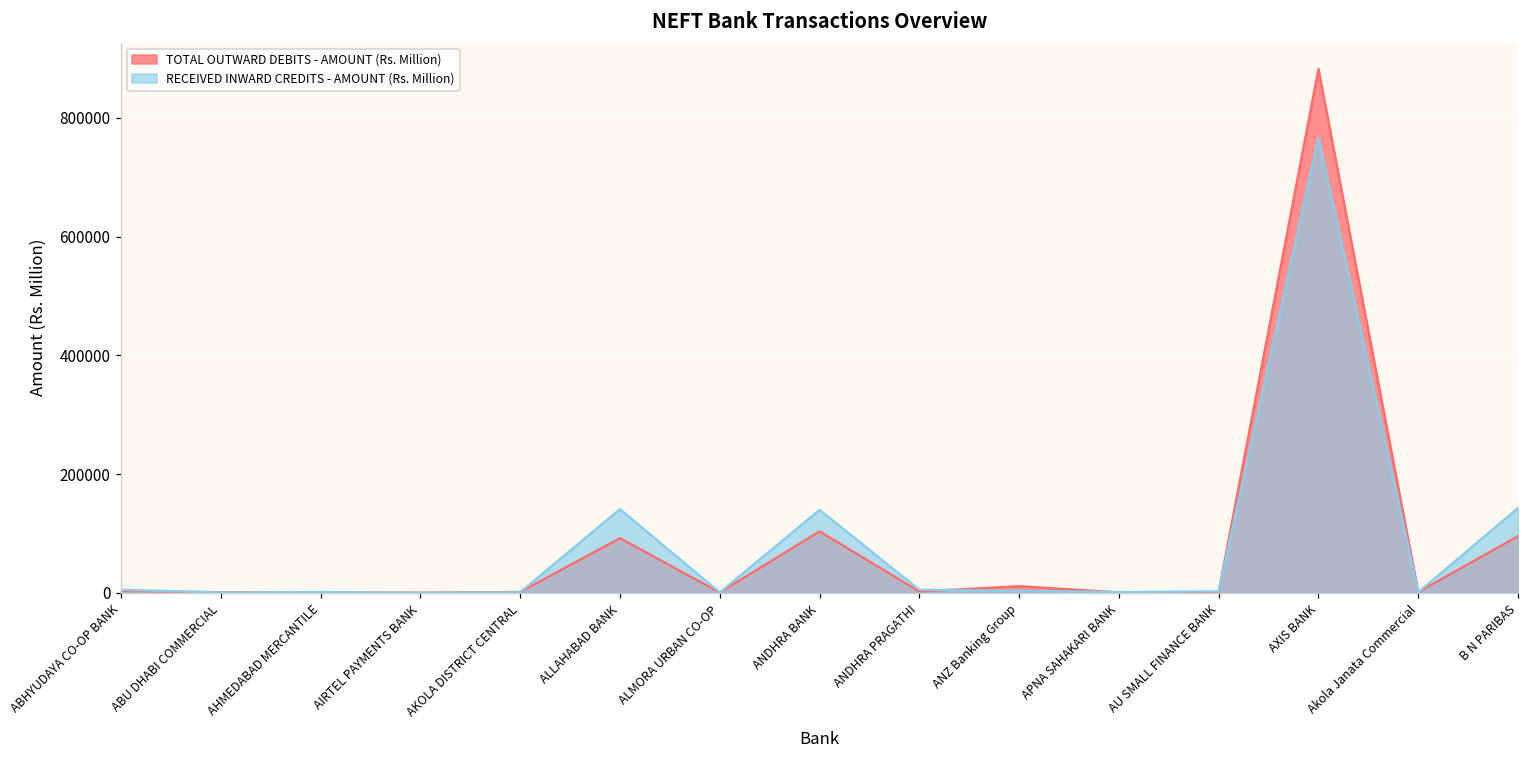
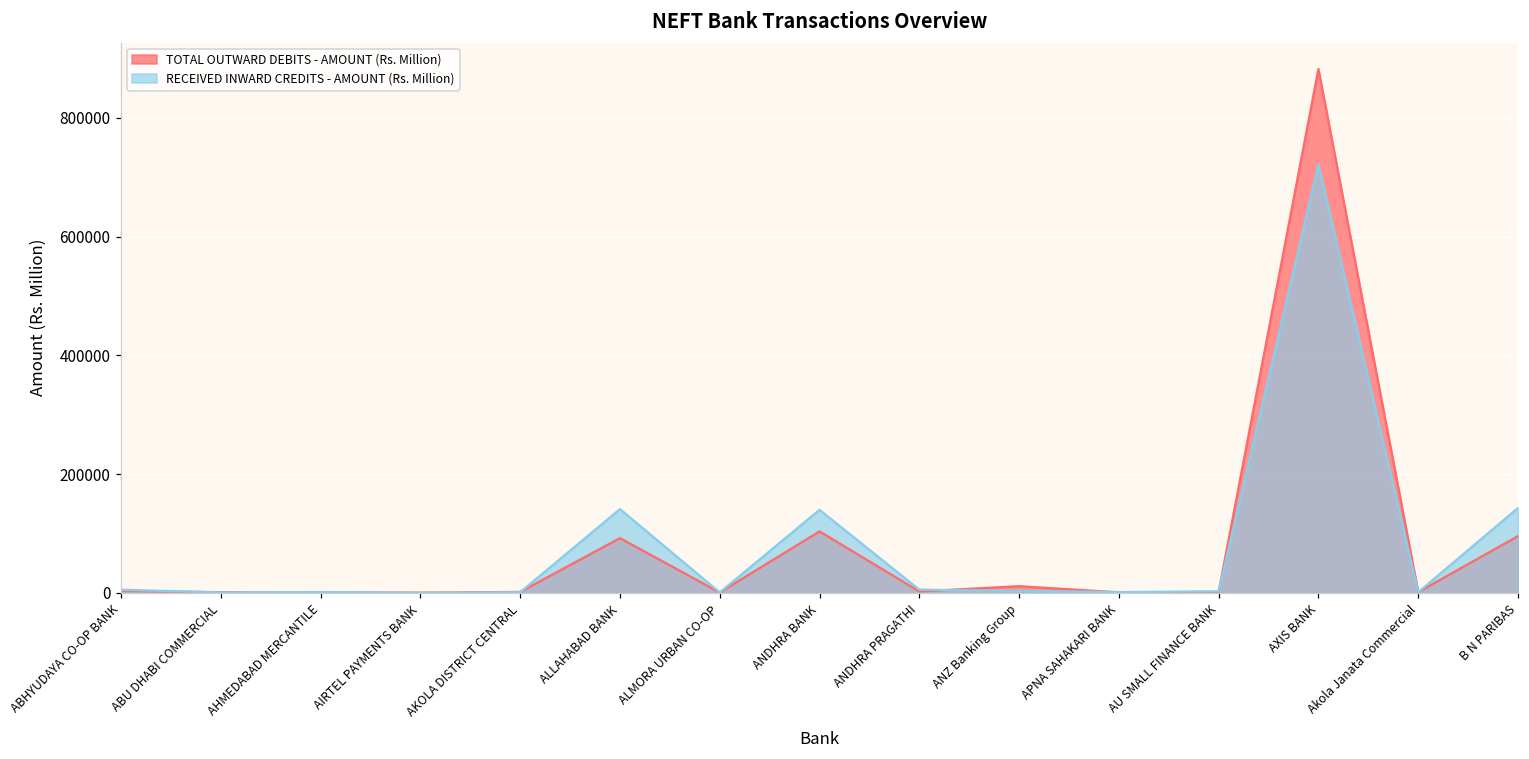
  {
    "TOTAL OUTWARD DEBITS - AMOUNT (Rs. Million)": {
      "ALLAHABAD BANK": 90000,
      "ANDHRA BANK": 100000,
      "ANZ Banking Group": 10000,
      "AXIS BANK": 880000,
      "B N PARIBAS": 100000
    },
    "RECEIVED INWARD CREDITS - AMOUNT (Rs. Million)": {
      "ALLAHABAD BANK": 140000,
      "ANDHRA BANK": 140000,
      "ANZ Banking Group": 0,
-     "AXIS BANK": 770000,
+     "AXIS BANK": 720000,
      "B N PARIBAS": 140000
    }
  }
